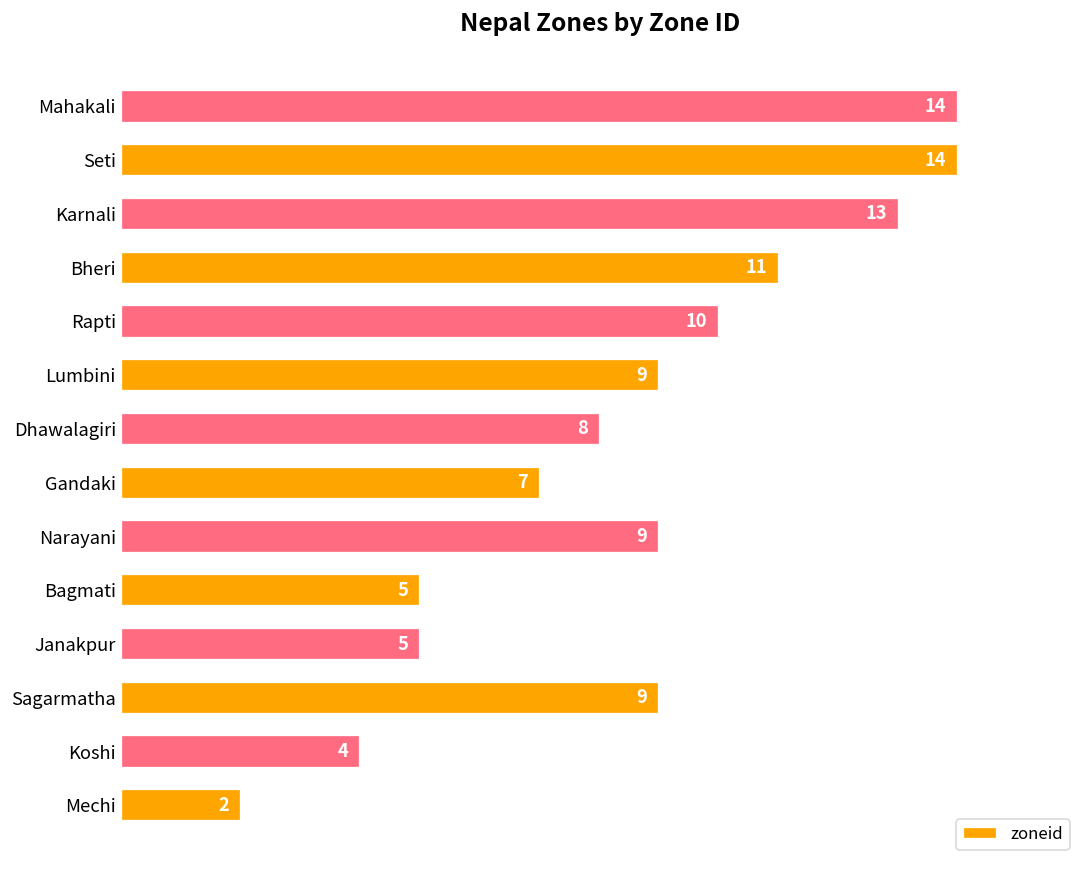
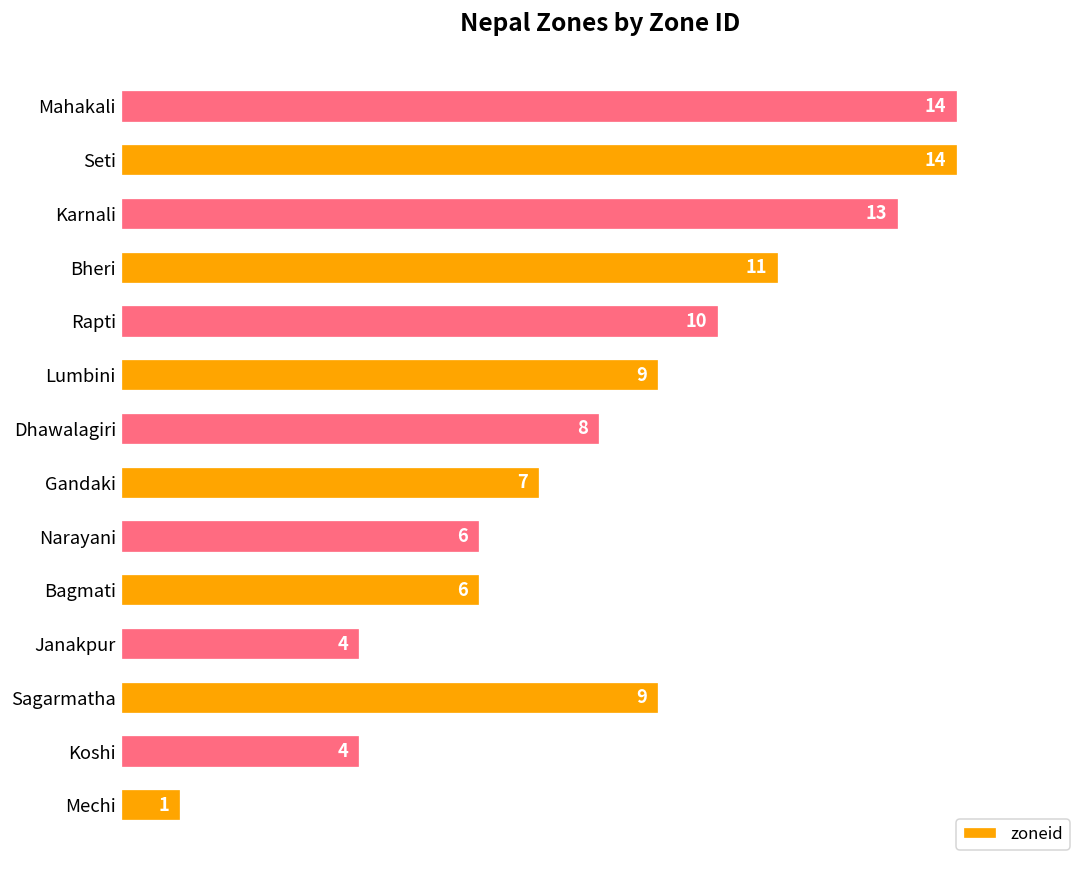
  {
    "Mahakali": 14,
    "Seti": 14,
    "Karnali": 13,
    "Bheri": 11,
    "Rapti": 10,
    "Lumbini": 9,
    "Dhawalagiri": 8,
    "Gandaki": 7,
-   "Narayani": 9,
-   "Bagmati": 5,
-   "Janakpur": 5,
+   "Narayani": 6,
+   "Bagmati": 6,
+   "Janakpur": 4,
    "Sagarmatha": 9,
    "Koshi": 4,
-   "Mechi": 2
+   "Mechi": 1
  }
